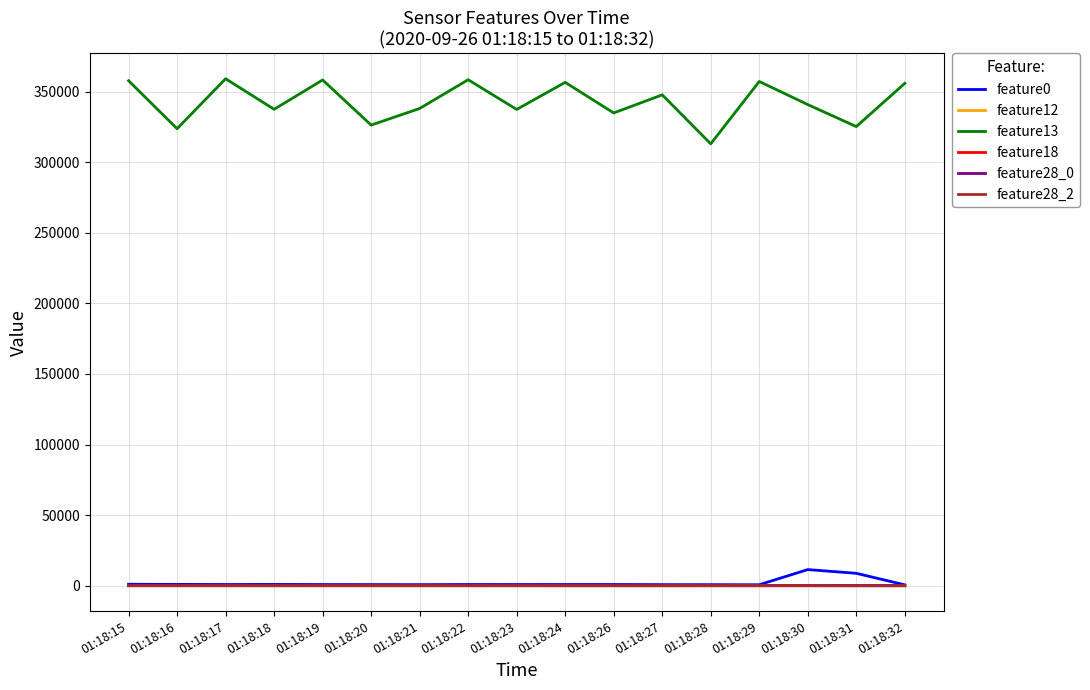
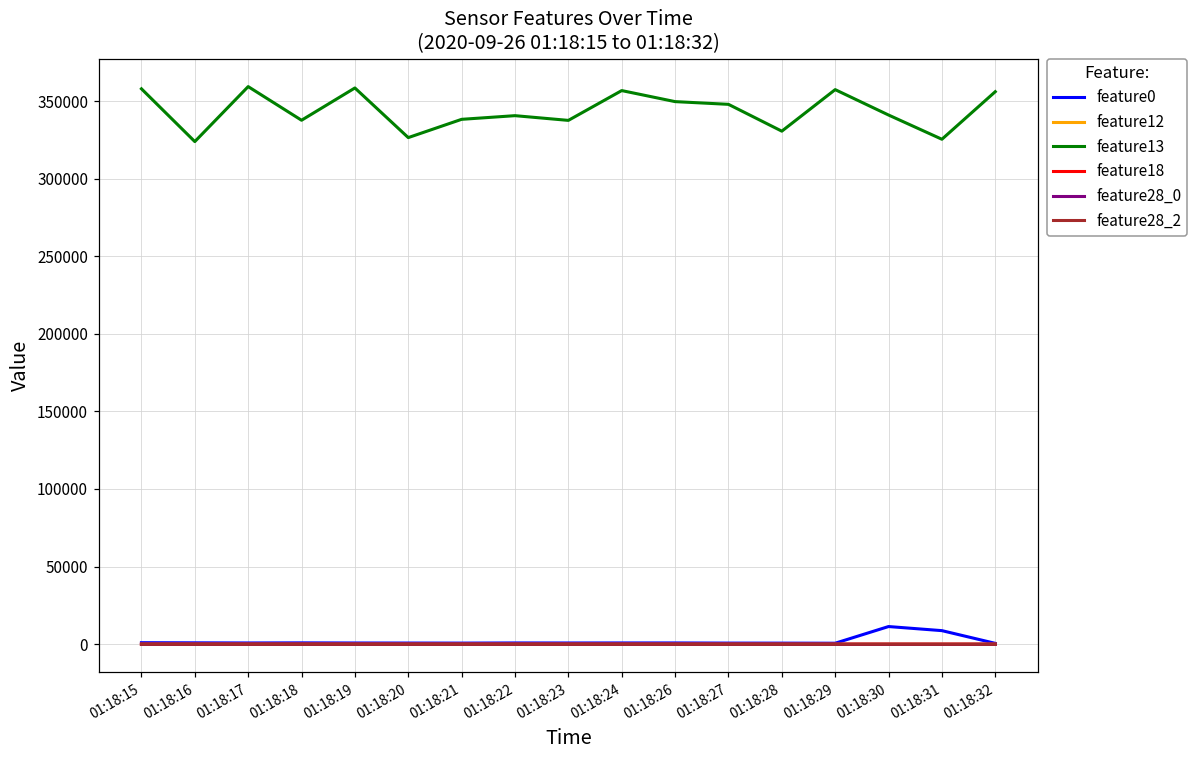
  {
    "feature0": {
      "01:18:30": 11000,
      "01:18:31": 9000
    },
    "feature28_2": {
      "01:18:30": 0,
      "01:18:31": 0
    },
    "feature13": {
      "01:18:15": 358000,
      "01:18:16": 324000,
      "01:18:17": 359000,
      "01:18:18": 338000,
      "01:18:19": 358000,
      "01:18:20": 326000,
      "01:18:21": 338000,
-     "01:18:22": 359000,
+     "01:18:22": 341000,
      "01:18:23": 338000,
      "01:18:24": 357000,
-     "01:18:26": 335000,
+     "01:18:26": 350000,
      "01:18:27": 348000,
-     "01:18:28": 313000,
+     "01:18:28": 331000,
      "01:18:29": 357000,
      "01:18:30": 341000,
      "01:18:31": 325000,
      "01:18:32": 356000
    }
  }
